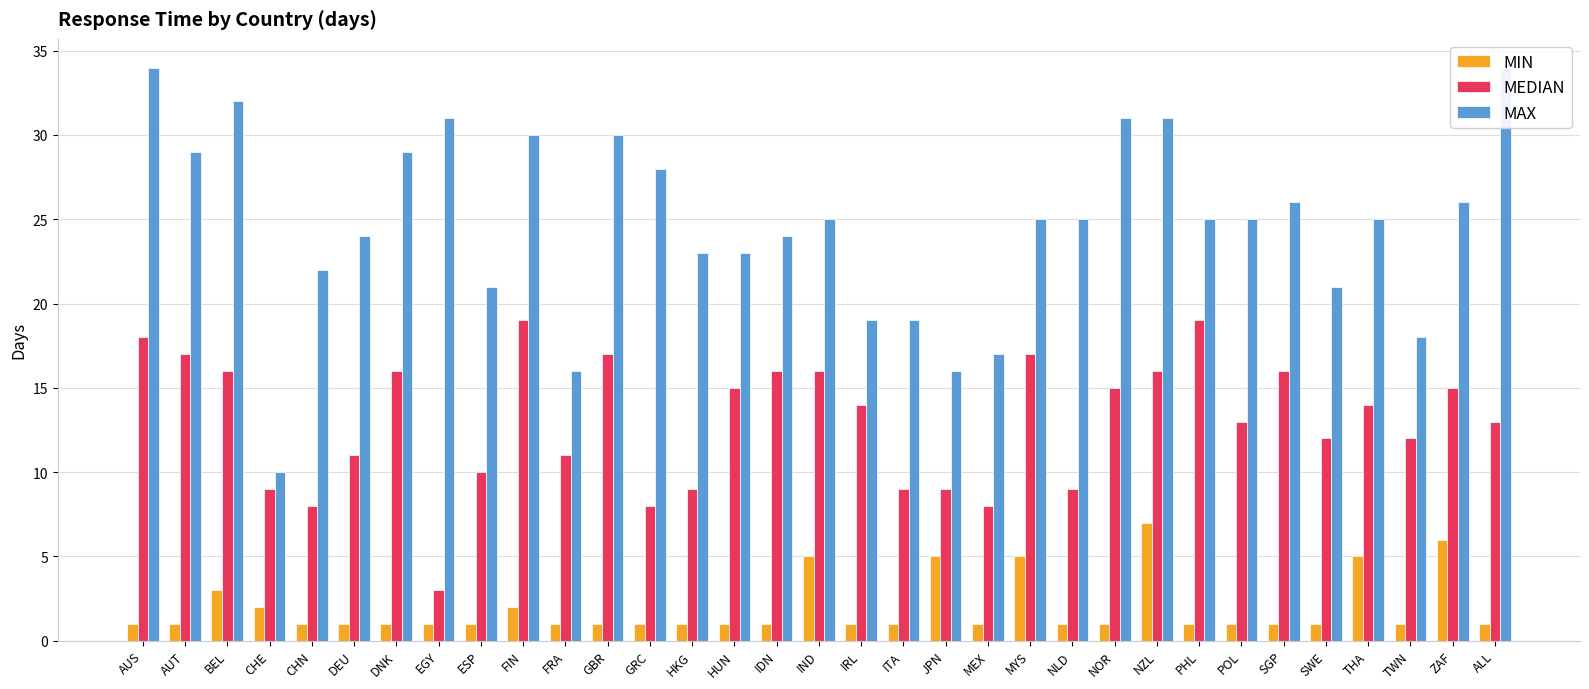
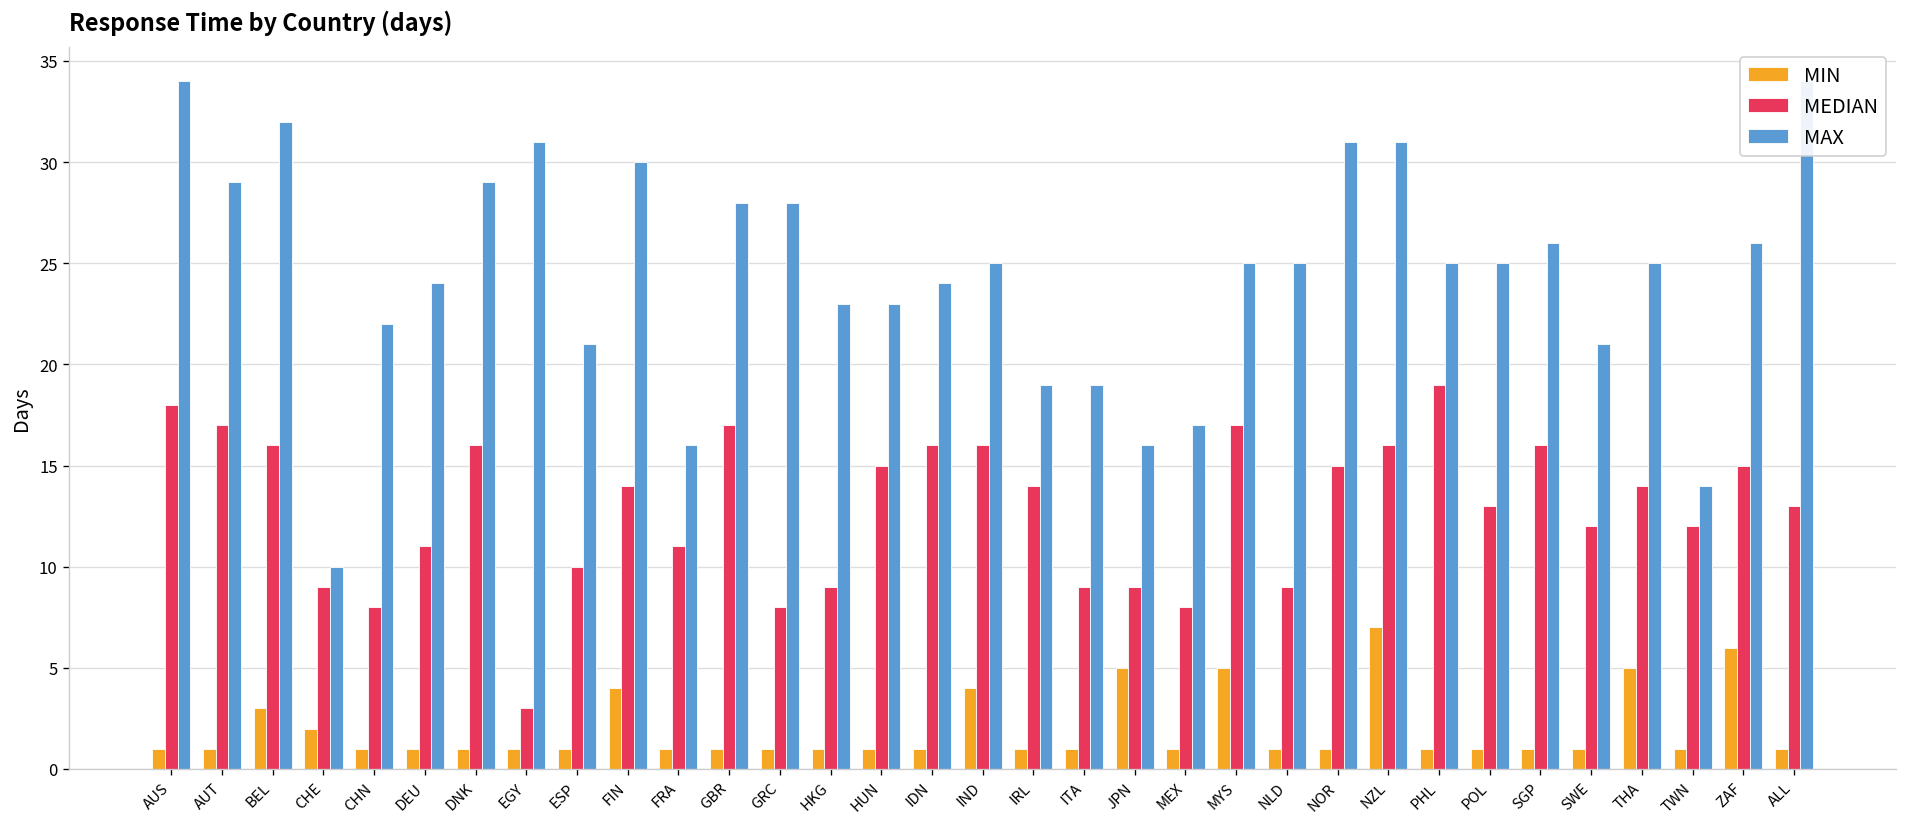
  {
    "MIN": {
      "AUS": 1,
      "AUT": 1,
      "BEL": 3,
      "CHE": 2,
      "CHN": 1,
      "DEU": 1,
      "DNK": 1,
      "EGY": 1,
      "ESP": 1,
-     "FIN": 2,
+     "FIN": 4,
      "FRA": 1,
      "GBR": 1,
      "GRC": 1,
      "HKG": 1,
      "HUN": 1,
      "IDN": 1,
-     "IND": 5,
+     "IND": 4,
      "IRL": 1,
      "ITA": 1,
      "JPN": 5,
      "MEX": 1,
      "MYS": 5,
      "NLD": 1,
      "NOR": 1,
      "NZL": 7,
      "PHL": 1,
      "POL": 1,
      "SGP": 1,
      "SWE": 1,
      "THA": 5,
      "TWN": 1,
      "ZAF": 6,
      "ALL": 1
    },
    "MEDIAN": {
      "AUS": 18,
      "AUT": 17,
      "BEL": 16,
      "CHE": 9,
      "CHN": 8,
      "DEU": 11,
      "DNK": 16,
      "EGY": 3,
      "ESP": 10,
-     "FIN": 19,
+     "FIN": 14,
      "FRA": 11,
      "GBR": 17,
      "GRC": 8,
      "HKG": 9,
      "HUN": 15,
      "IDN": 16,
      "IND": 16,
      "IRL": 14,
      "ITA": 9,
      "JPN": 9,
      "MEX": 8,
      "MYS": 17,
      "NLD": 9,
      "NOR": 15,
      "NZL": 16,
      "PHL": 19,
      "POL": 13,
      "SGP": 16,
      "SWE": 12,
      "THA": 14,
      "TWN": 12,
      "ZAF": 15,
      "ALL": 13
    },
    "MAX": {
      "AUS": 34,
      "AUT": 29,
      "BEL": 32,
      "CHE": 10,
      "CHN": 22,
      "DEU": 24,
      "DNK": 29,
      "EGY": 31,
      "ESP": 21,
      "FIN": 30,
      "FRA": 16,
-     "GBR": 30,
+     "GBR": 28,
      "GRC": 28,
      "HKG": 23,
      "HUN": 23,
      "IDN": 24,
      "IND": 25,
      "IRL": 19,
      "ITA": 19,
      "JPN": 16,
      "MEX": 17,
      "MYS": 25,
      "NLD": 25,
      "NOR": 31,
      "NZL": 31,
      "PHL": 25,
      "POL": 25,
      "SGP": 26,
      "SWE": 21,
      "THA": 25,
-     "TWN": 18,
+     "TWN": 14,
      "ZAF": 26
    }
  }
